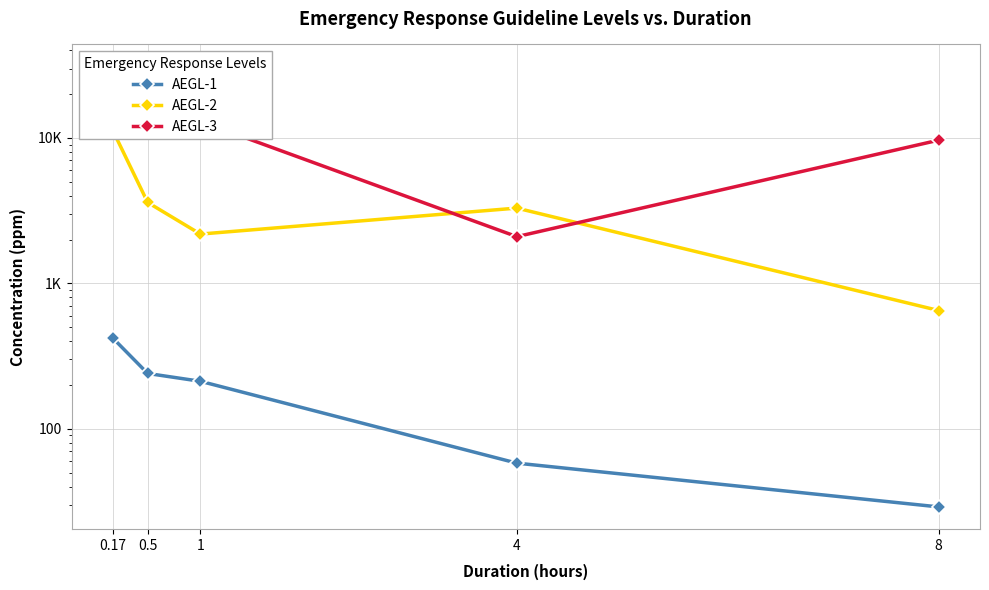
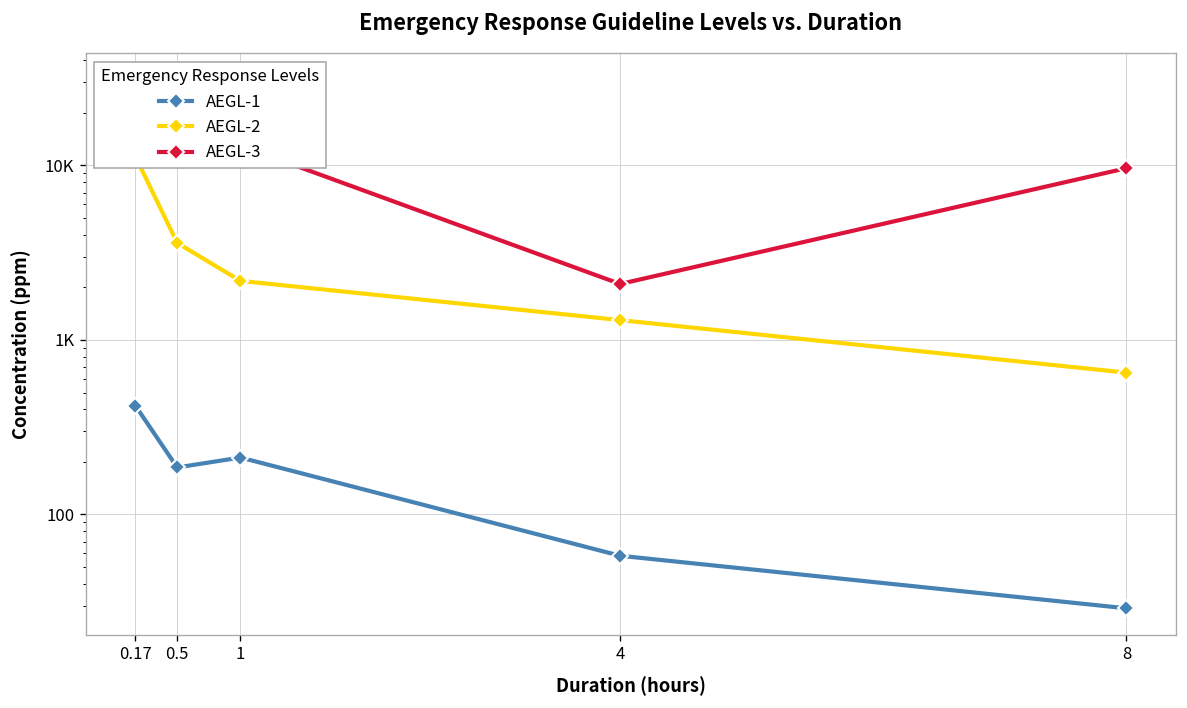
  {
    "AEGL-1": {
      "0.17": 420,
-     "0.5": 240,
+     "0.5": 190,
      "1": 210,
      "4": 58,
      "8": 29
    },
    "AEGL-2": {
      "0.5": 3600,
      "1": 2200,
-     "4": 3300,
+     "4": 1300,
      "8": 700
    },
    "AEGL-3": {
      "4": 2100,
      "8": 10000
    }
  }
